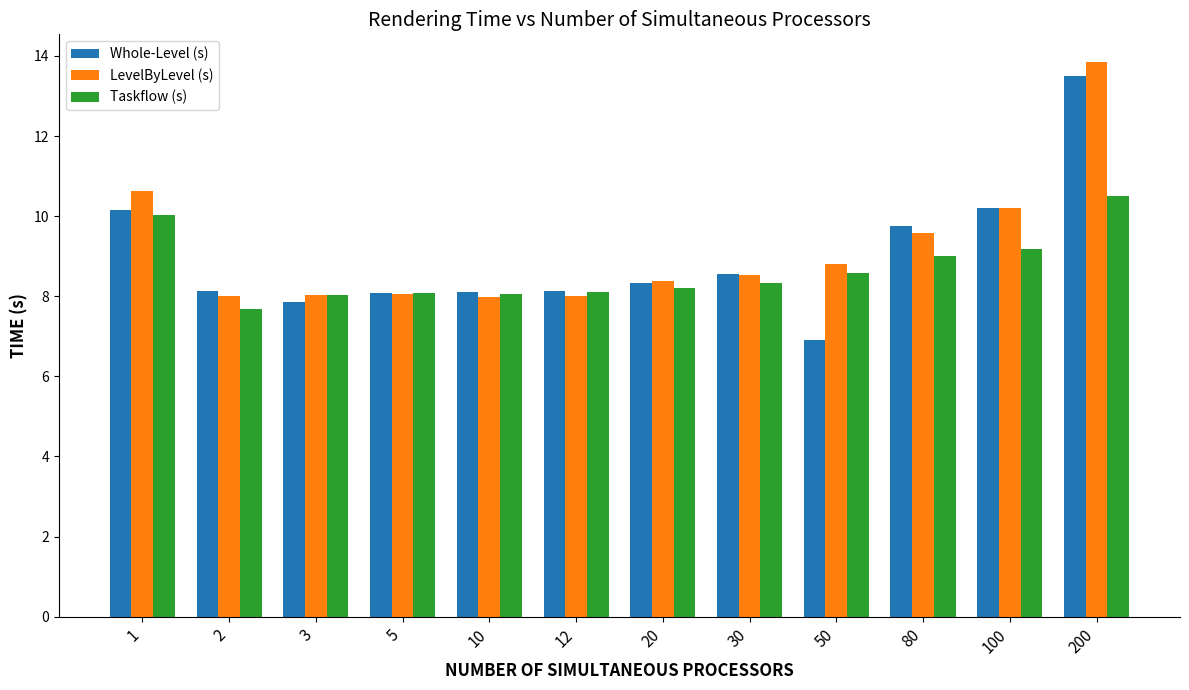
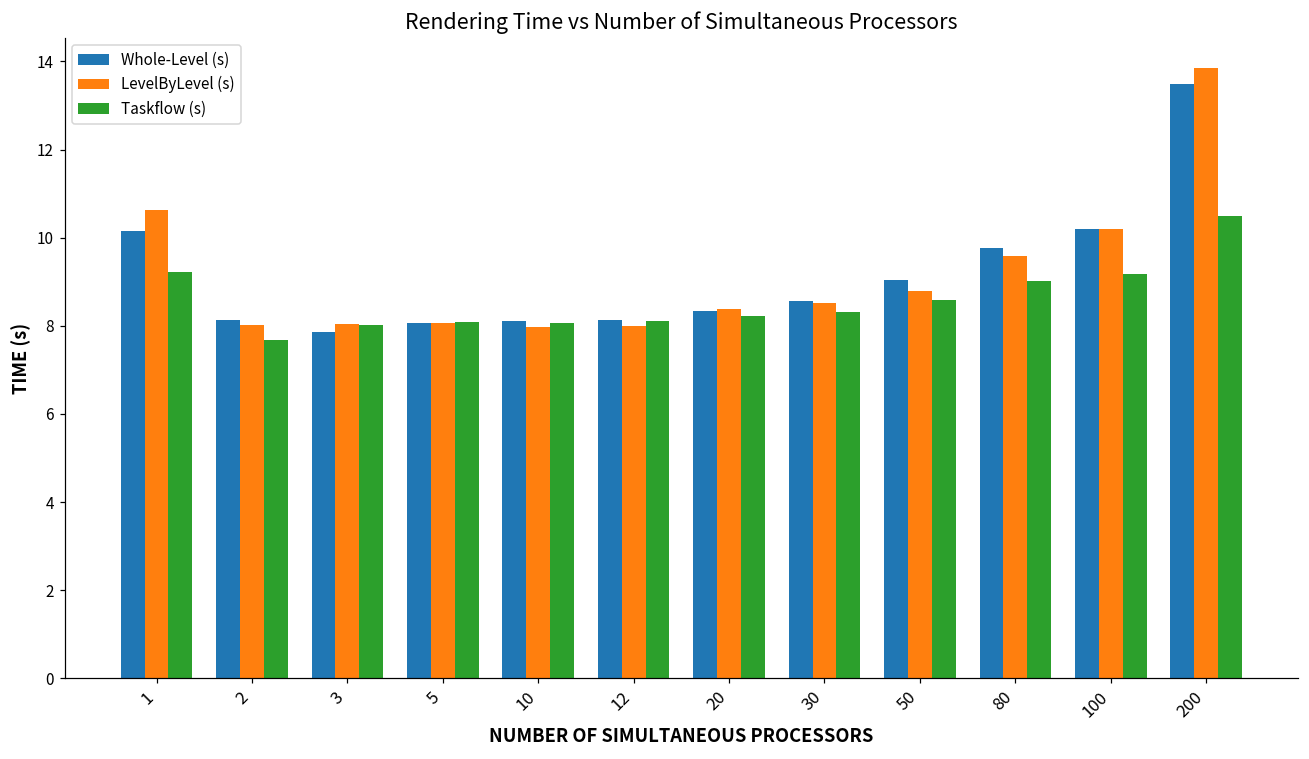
  {
    "Whole-Level (s)": {
      "1": 10.2,
      "2": 8.1,
      "3": 7.9,
      "5": 8.1,
      "10": 8.1,
      "12": 8.1,
      "20": 8.3,
      "30": 8.6,
-     "50": 6.9,
+     "50": 9.0,
      "80": 9.8,
      "100": 10.2,
      "200": 13.5
    },
    "LevelByLevel (s)": {
      "1": 10.6,
      "2": 8.0,
      "3": 8.0,
      "5": 8.1,
      "10": 8.0,
      "12": 8.0,
      "20": 8.4,
      "30": 8.5,
      "50": 8.8,
      "80": 9.6,
      "100": 10.2,
      "200": 13.8
    },
    "Taskflow (s)": {
-     "1": 10.0,
+     "1": 9.2,
      "2": 7.7,
      "3": 8.0,
      "5": 8.1,
      "10": 8.1,
      "12": 8.1,
      "20": 8.2,
      "30": 8.3,
      "50": 8.6,
      "80": 9.0,
      "100": 9.2,
      "200": 10.5
    }
  }
